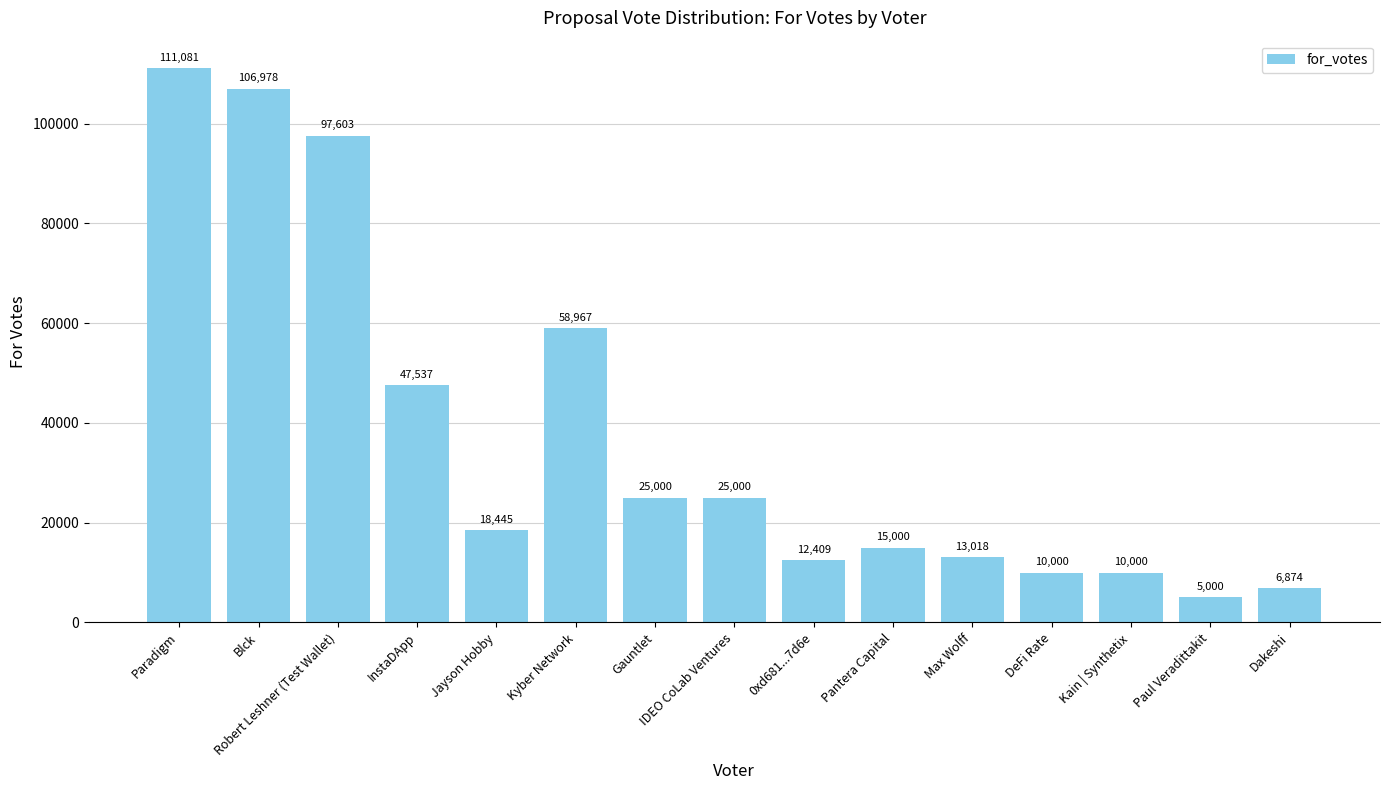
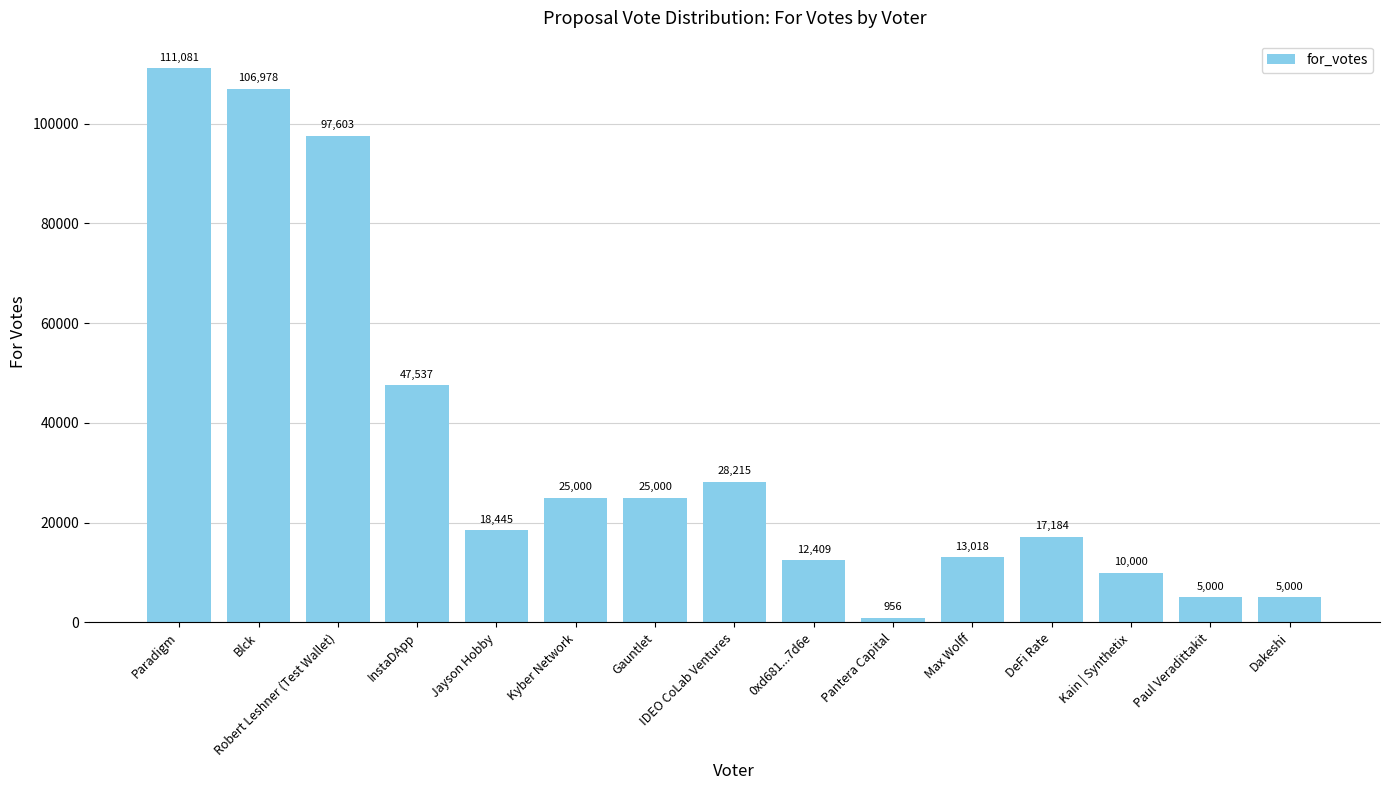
  {
    "Paradigm": "111,081",
    "Blck": "106,978",
    "Robert Leshner (Test Wallet)": "97,603",
    "InstaDApp": "47,537",
    "Jayson Hobby": "18,445",
-   "Kyber Network": "58,967",
+   "Kyber Network": "25,000",
    "Gauntlet": "25,000",
-   "IDEO CoLab Ventures": "25,000",
+   "IDEO CoLab Ventures": "28,215",
    "0xd681...7d6e": "12,409",
-   "Pantera Capital": "15,000",
+   "Pantera Capital": "956",
    "Max Wolff": "13,018",
-   "DeFi Rate": "10,000",
+   "DeFi Rate": "17,184",
    "Kain | Synthetix": "10,000",
    "Paul Veradittakit": "5,000",
-   "Dakeshi": "6,874"
+   "Dakeshi": "5,000"
  }
